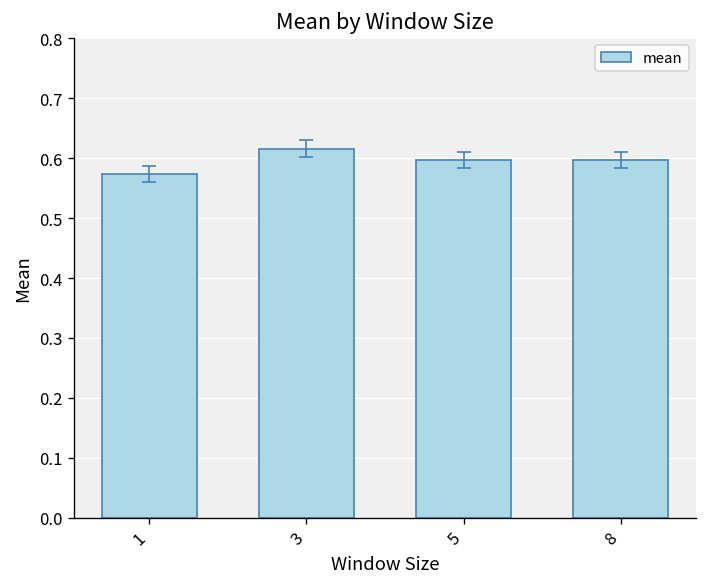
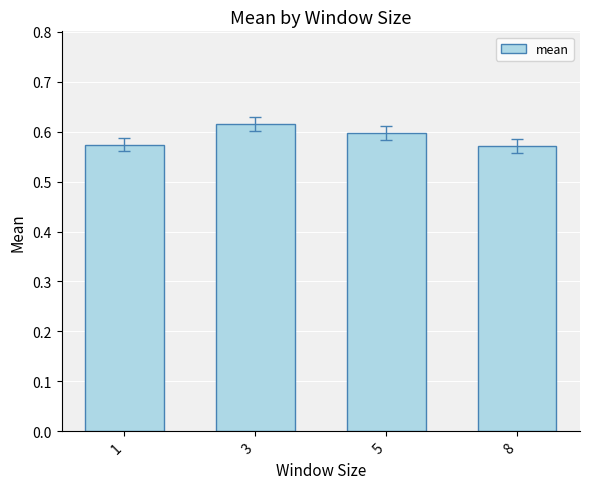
  {
    "mean": {
      "1": 0.57,
      "3": 0.62,
      "5": 0.60,
-     "8": 0.60
+     "8": 0.57
    }
  }
